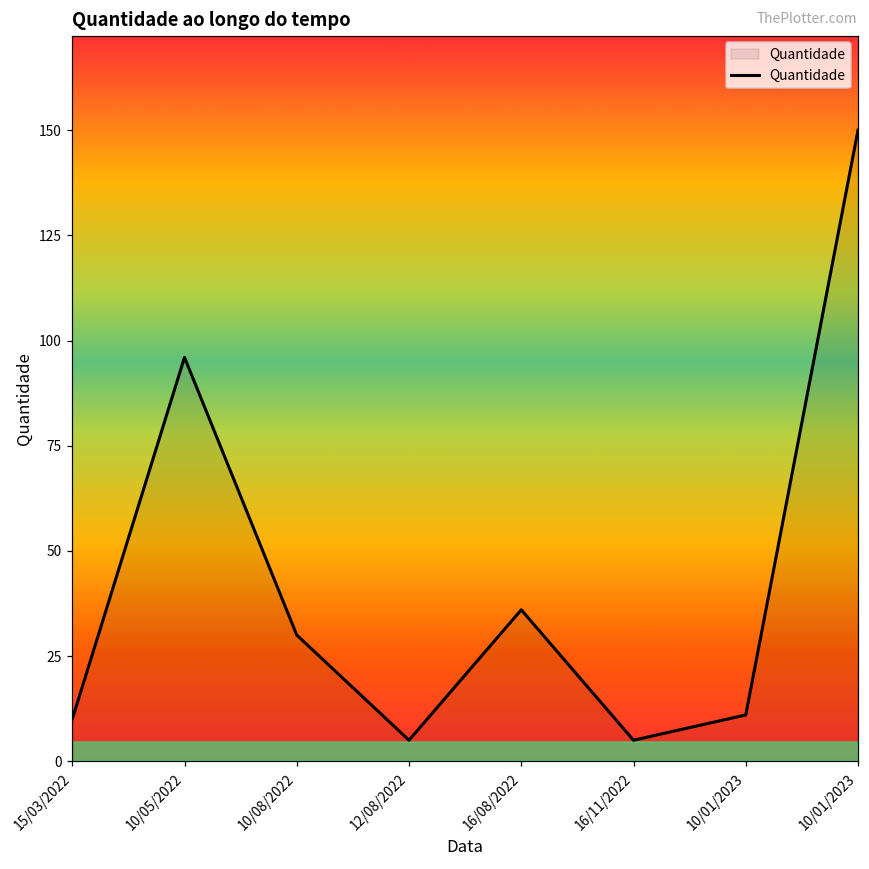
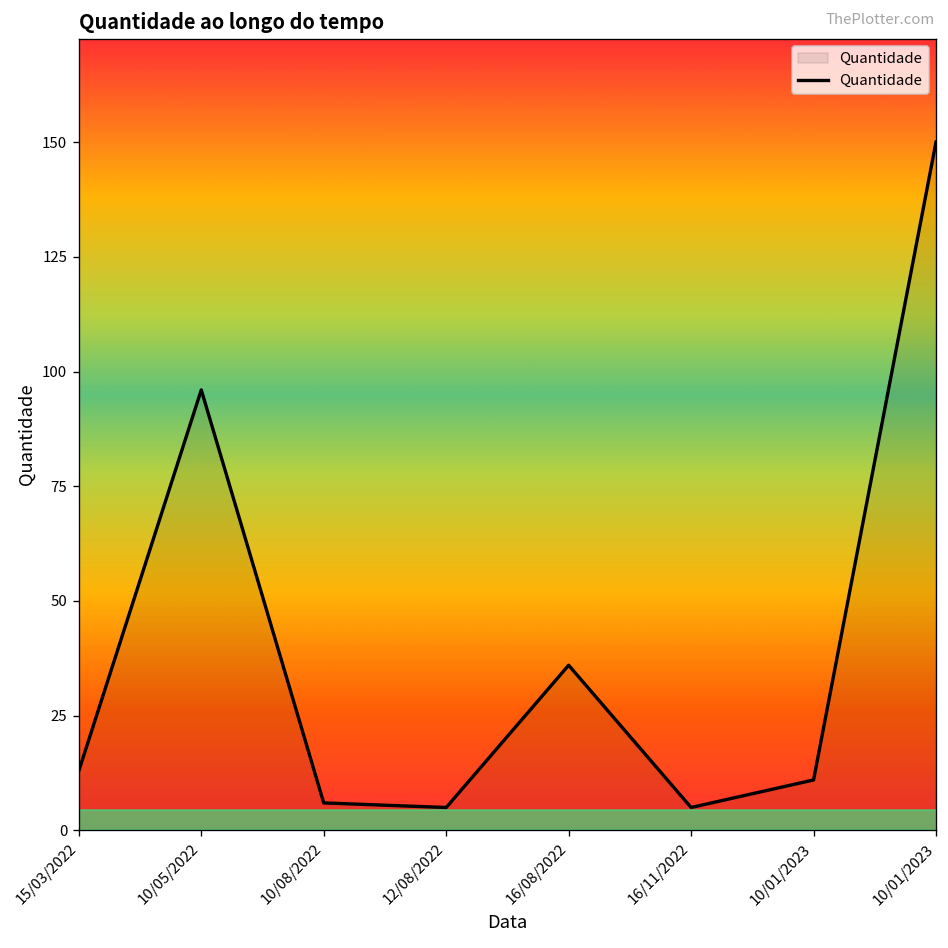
  {
-   "15/03/2022": 10,
+   "15/03/2022": 13,
    "10/05/2022": 96,
-   "10/08/2022": 30,
+   "10/08/2022": 6,
    "12/08/2022": 5,
    "16/08/2022": 36,
    "16/11/2022": 5
  }
